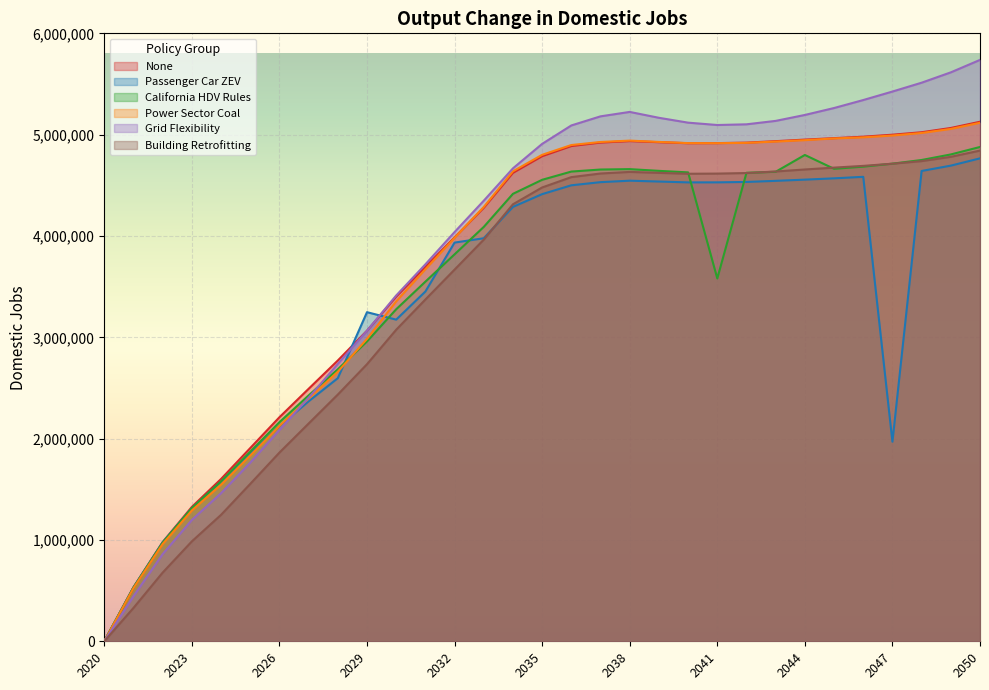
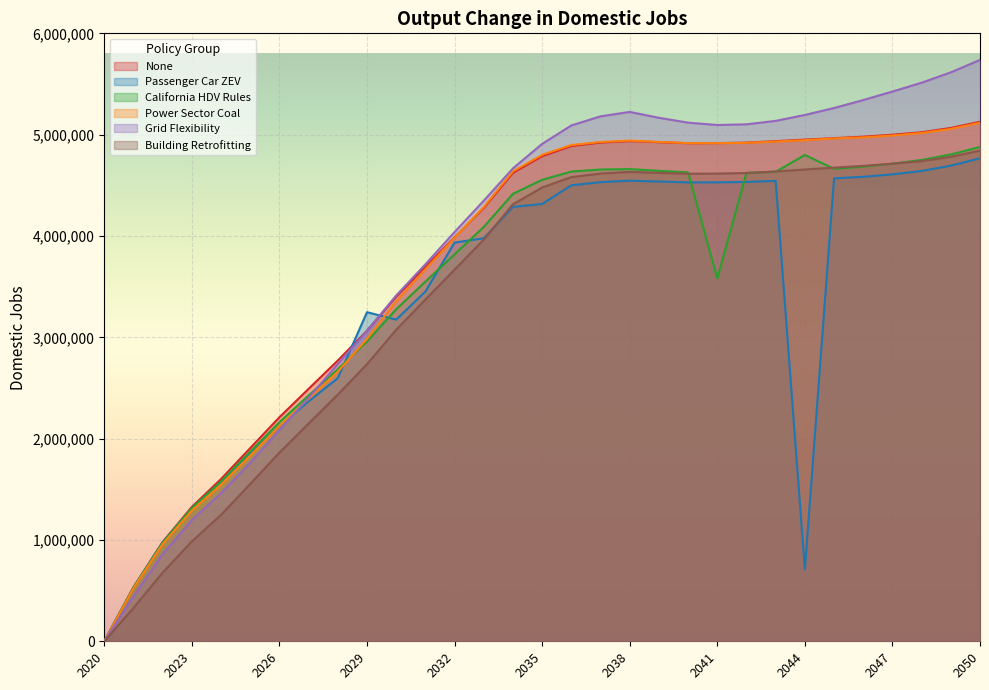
  {
    "Passenger Car ZEV": {
      "2029": "3,250,000",
      "2032": "3,930,000",
-     "2035": "4,410,000",
+     "2035": "4,320,000",
      "2038": "4,550,000",
      "2041": "4,530,000",
-     "2044": "4,560,000",
-     "2047": "1,970,000",
+     "2044": "710,000",
+     "2047": "4,610,000",
      "2050": "4,770,000"
    },
    "California HDV Rules": {
      "2026": "2,160,000",
      "2029": "2,960,000",
      "2032": "3,820,000",
      "2035": "4,550,000",
      "2038": "4,660,000",
      "2041": "3,580,000",
      "2044": "4,800,000",
      "2050": "4,880,000"
    },
    "Grid Flexibility": {
      "2023": "1,200,000",
      "2026": "2,090,000",
      "2032": "4,040,000",
      "2035": "4,910,000",
      "2038": "5,220,000",
      "2041": "5,100,000",
      "2044": "5,190,000",
      "2047": "5,430,000",
      "2050": "5,740,000"
    }
  }
